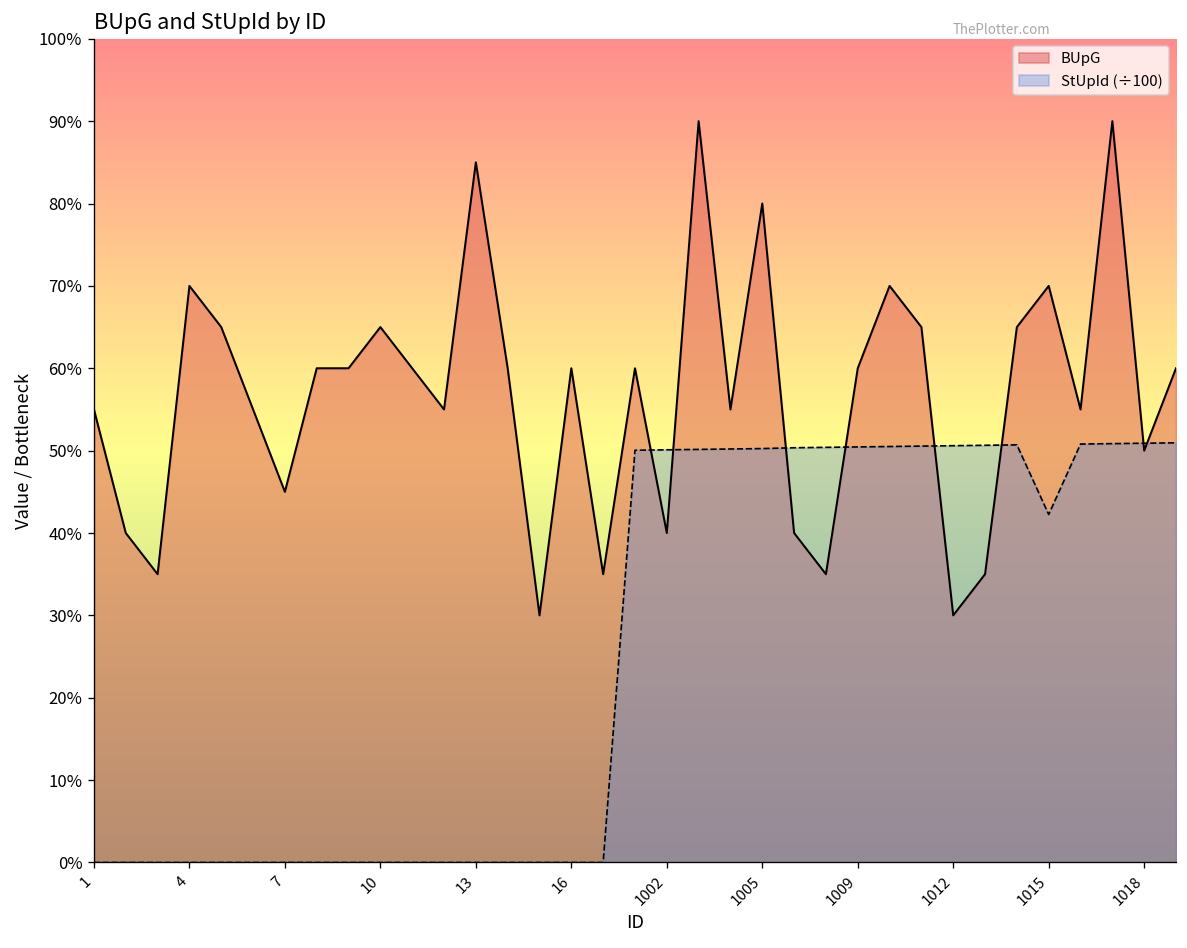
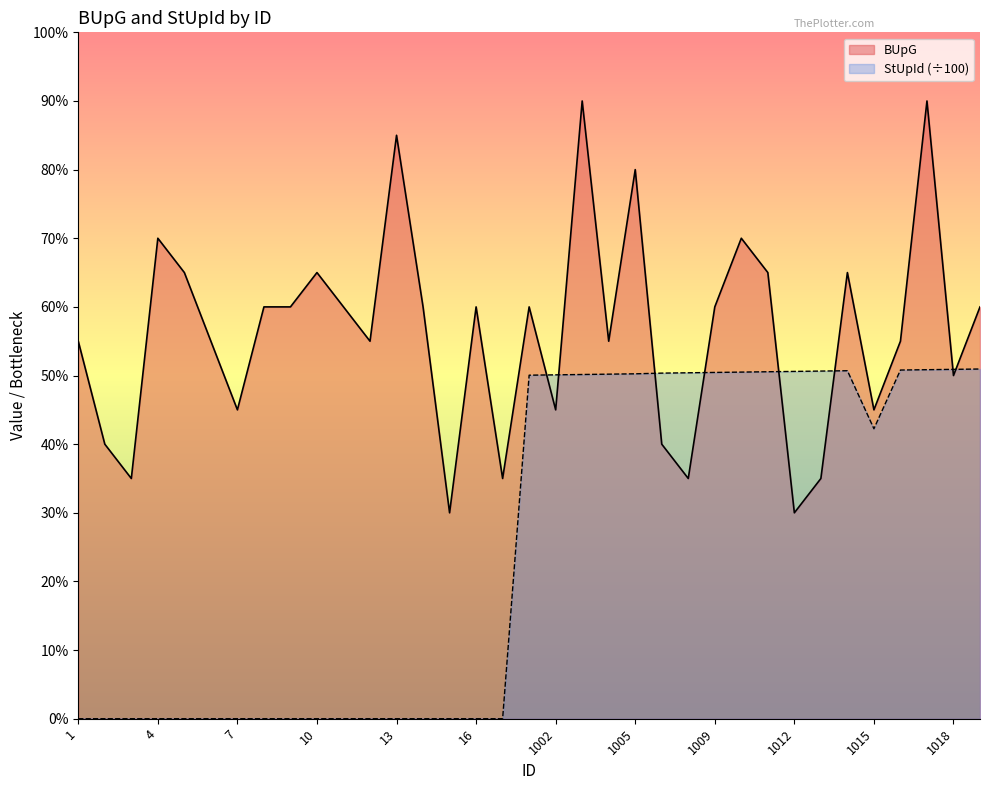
  {
    "BUpG": {
      "1": "55%",
      "4": "70%",
      "7": "45%",
      "10": "65%",
      "13": "85%",
      "16": "60%",
-     "1002": "40%",
+     "1002": "45%",
      "1005": "80%",
      "1009": "60%",
      "1012": "30%",
-     "1015": "70%",
+     "1015": "45%",
      "1018": "50%"
    },
    "StUpId (÷100)": {
      "1": "0%",
      "4": "0%",
      "7": "0%",
      "10": "0%",
      "13": "0%",
      "16": "0%",
      "1002": "50%",
      "1005": "50%",
      "1009": "50%",
      "1012": "51%",
      "1015": "42%",
      "1018": "51%"
    }
  }
